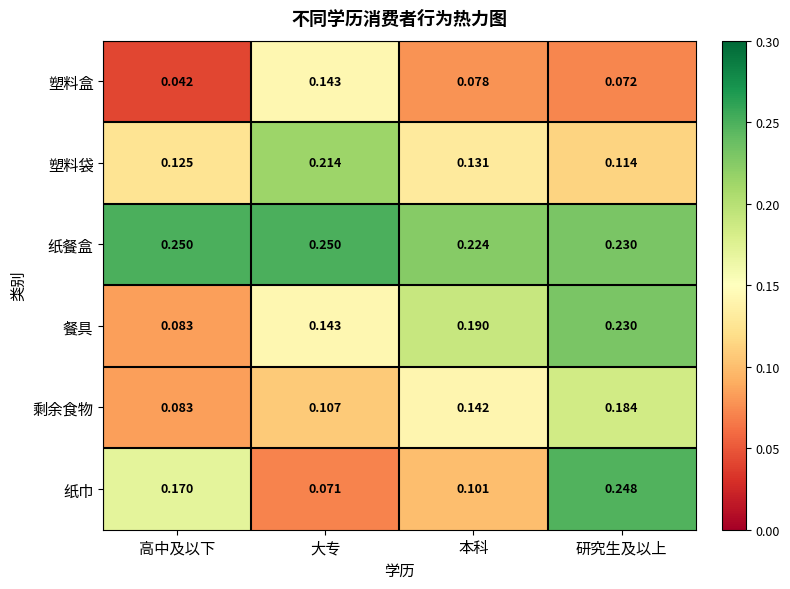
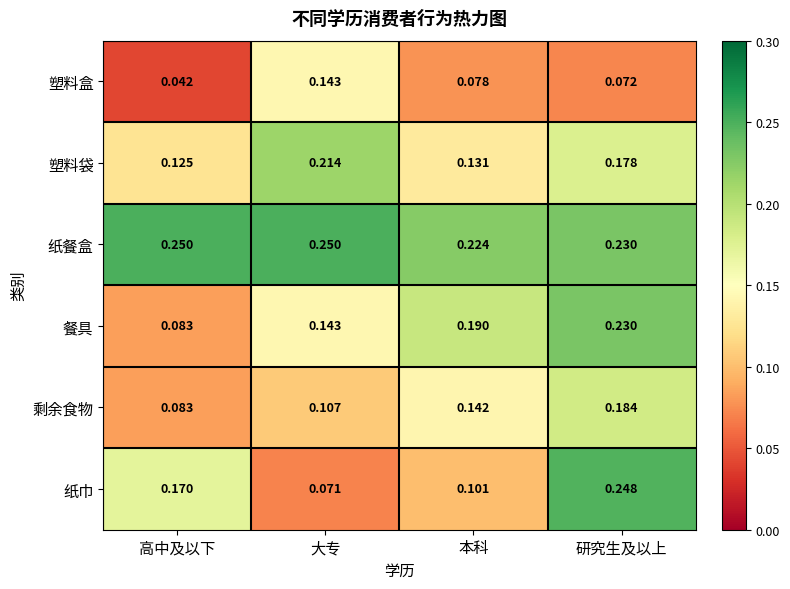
  {
    "塑料盒": {
      "高中及以下": 0.042,
      "大专": 0.143,
      "本科": 0.078,
      "研究生及以上": 0.072
    },
    "塑料袋": {
      "高中及以下": 0.125,
      "大专": 0.214,
      "本科": 0.131,
-     "研究生及以上": 0.114
+     "研究生及以上": 0.178
    },
    "纸餐盒": {
      "高中及以下": 0.250,
      "大专": 0.250,
      "本科": 0.224,
      "研究生及以上": 0.230
    },
    "餐具": {
      "高中及以下": 0.083,
      "大专": 0.143,
      "本科": 0.190,
      "研究生及以上": 0.230
    },
    "剩余食物": {
      "高中及以下": 0.083,
      "大专": 0.107,
      "本科": 0.142,
      "研究生及以上": 0.184
    },
    "纸巾": {
      "高中及以下": 0.170,
      "大专": 0.071,
      "本科": 0.101,
      "研究生及以上": 0.248
    }
  }
